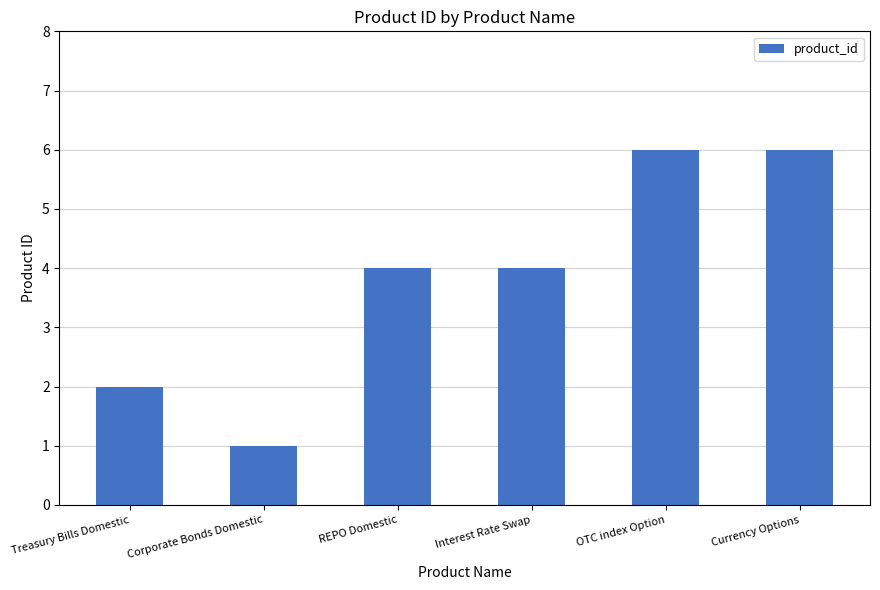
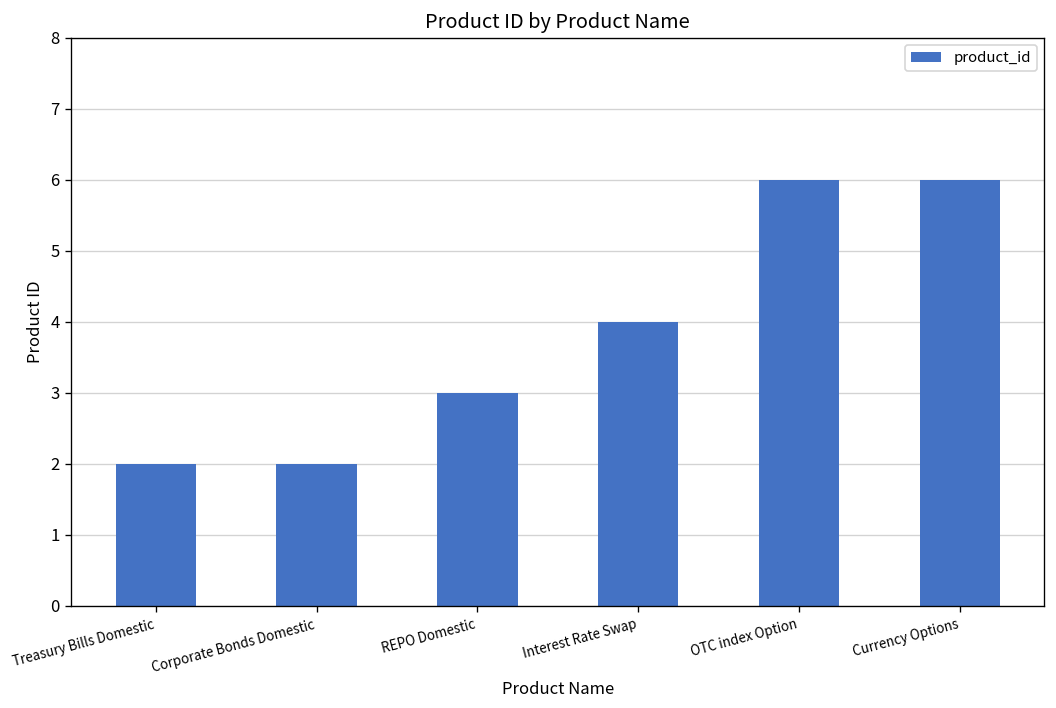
  {
    "Treasury Bills Domestic": 2,
-   "Corporate Bonds Domestic": 1,
-   "REPO Domestic": 4,
+   "Corporate Bonds Domestic": 2,
+   "REPO Domestic": 3,
    "Interest Rate Swap": 4,
    "OTC index Option": 6,
    "Currency Options": 6
  }
